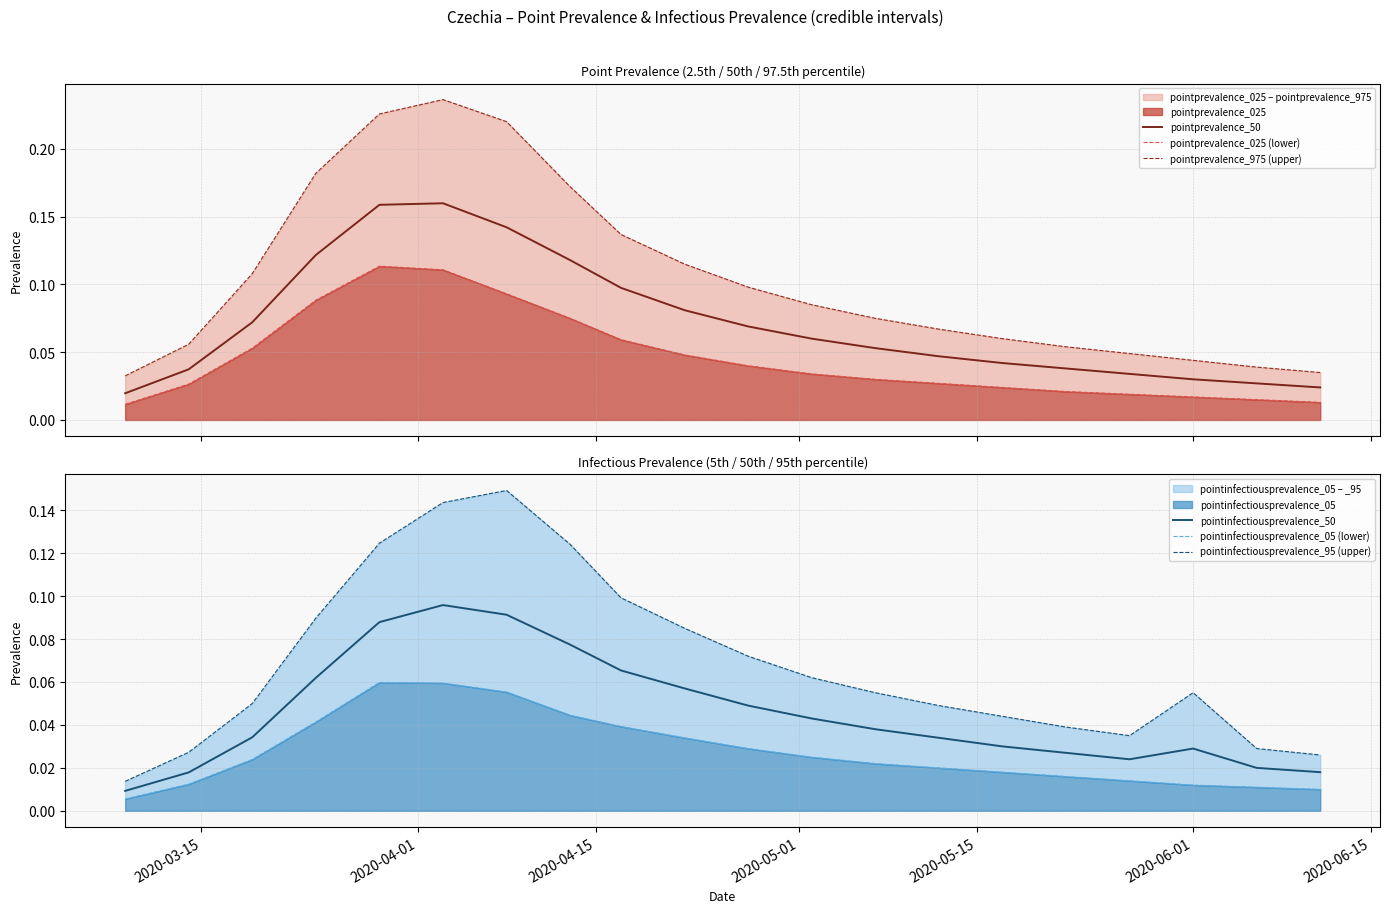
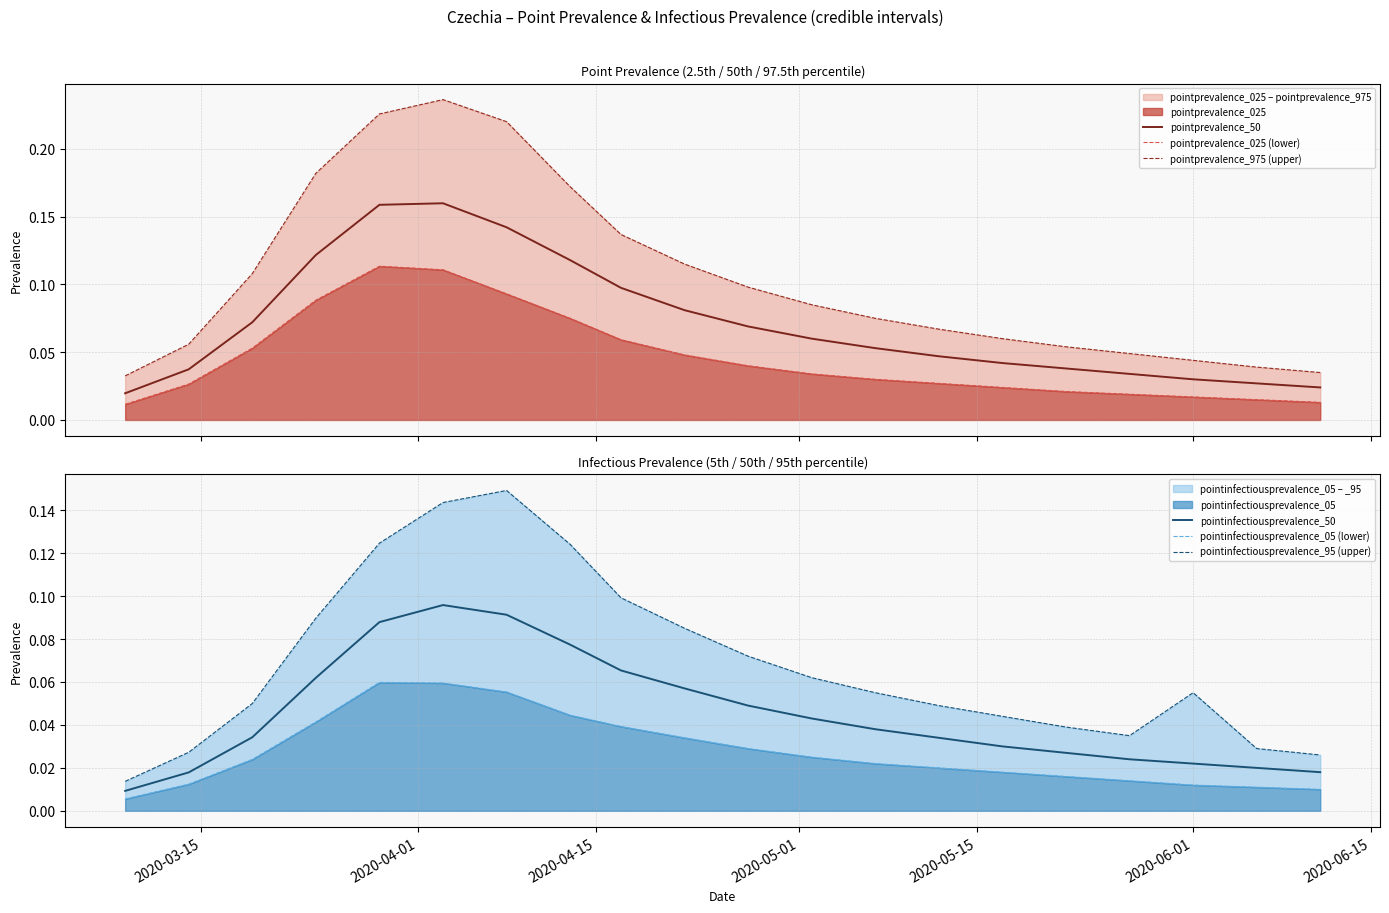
  {
    "Infectious Prevalence (5th / 50th / 95th percentile)": {
      "pointinfectiousprevalence_50": {
-       "2020-06-01": 0.029
+       "2020-06-01": 0.022
      },
      "pointinfectiousprevalence_05": {
        "2020-06-01": 0.012
      },
      "pointinfectiousprevalence_05 – _95": {
        "2020-06-01": 0.055
      }
    }
  }
